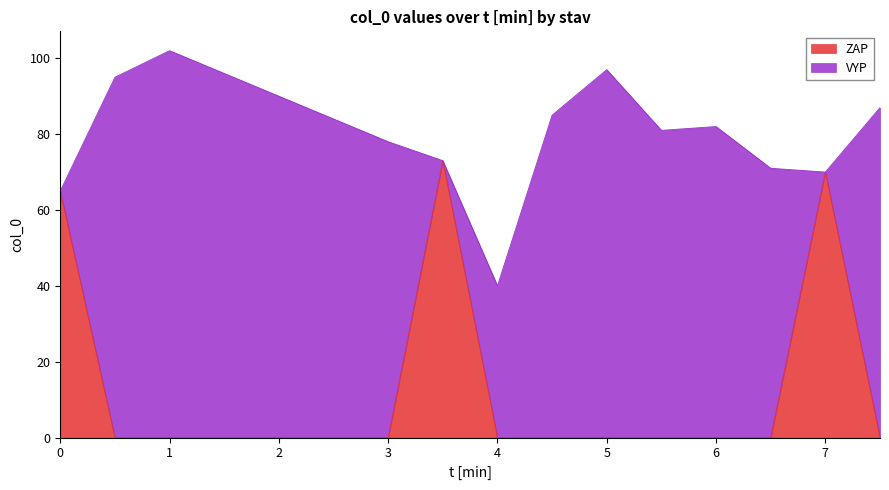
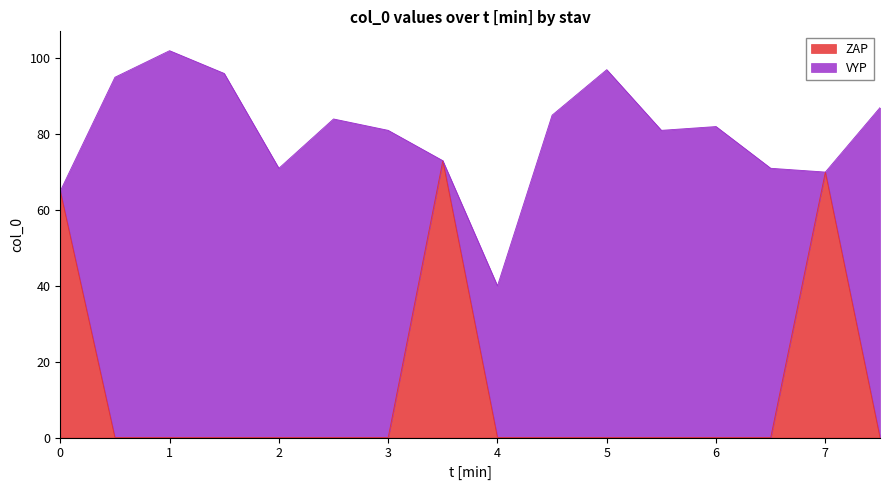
  {
    "ZAP": {
      "1": 0,
      "2": 0,
      "3": 0,
      "4": 0,
      "5": 0,
      "6": 0
    },
    "VYP": {
      "1": 102,
-     "2": 90,
-     "3": 78,
+     "2": 71,
+     "3": 81,
      "4": 40,
      "5": 97,
      "6": 82
    }
  }
